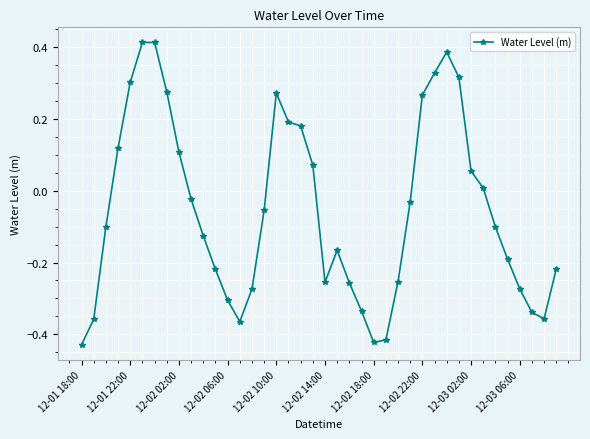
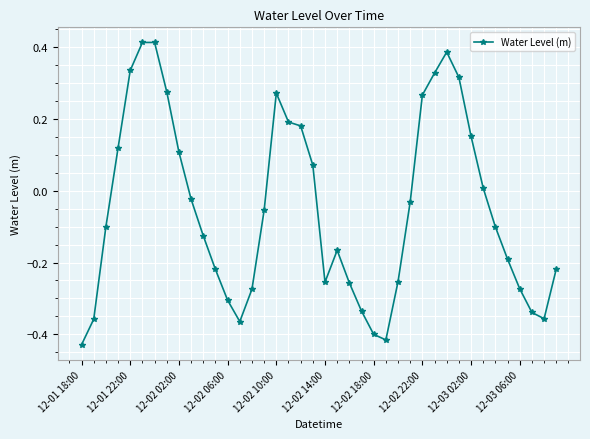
  {
    "12-01 18:00": -0.43,
-   "12-01 22:00": 0.30,
+   "12-01 22:00": 0.33,
    "12-02 02:00": 0.11,
    "12-02 06:00": -0.30,
    "12-02 10:00": 0.27,
    "12-02 14:00": -0.25,
-   "12-02 18:00": -0.42,
+   "12-02 18:00": -0.40,
    "12-02 22:00": 0.27,
-   "12-03 02:00": 0.05,
+   "12-03 02:00": 0.15,
    "12-03 06:00": -0.27
  }
